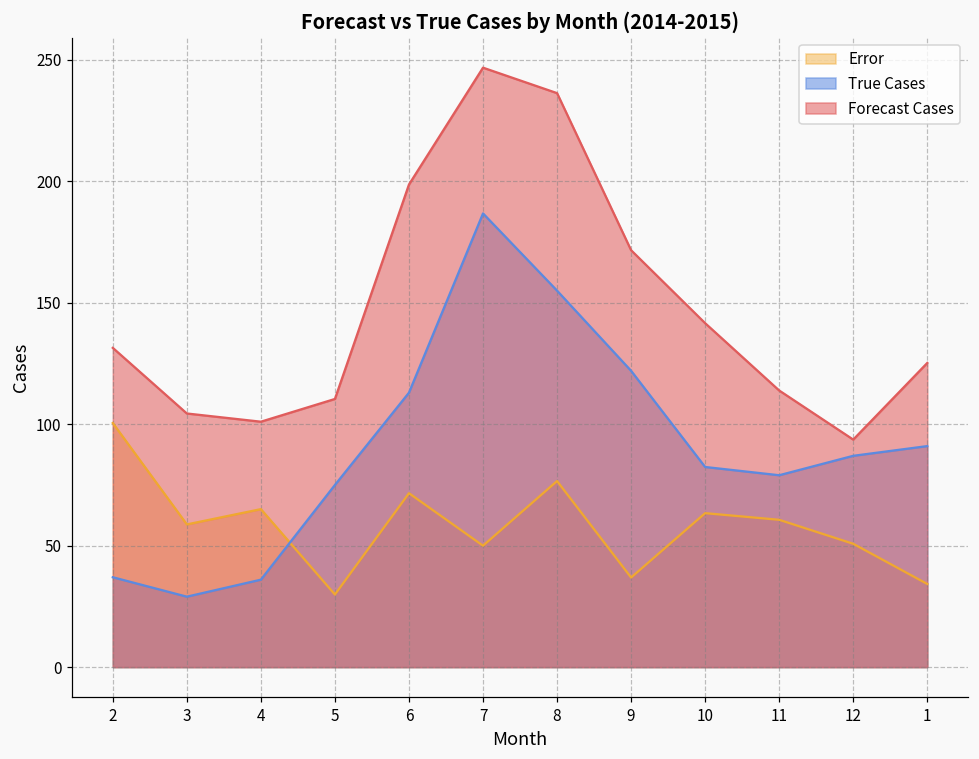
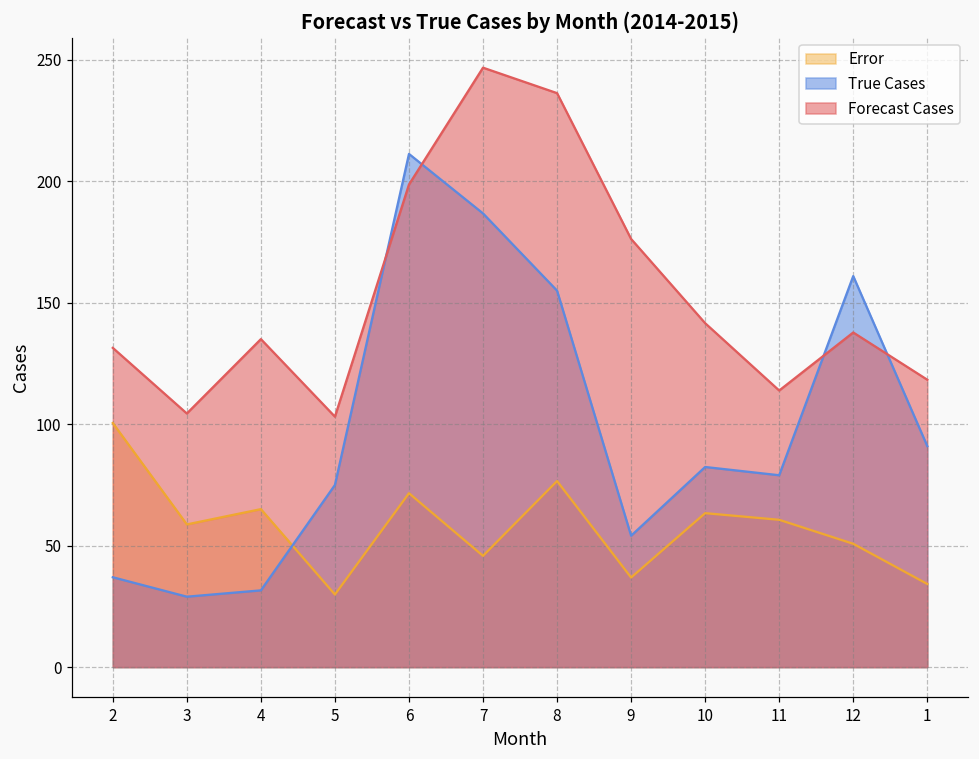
  {
    "Error": {
      "2": 100,
      "3": 59,
      "4": 65,
      "5": 30,
      "6": 72,
-     "7": 50,
+     "7": 46,
      "8": 77,
      "9": 37,
      "10": 63,
      "11": 61,
      "12": 51,
      "1": 34
    },
    "True Cases": {
      "2": 37,
      "3": 29,
-     "4": 36,
+     "4": 32,
      "5": 75,
-     "6": 113,
+     "6": 211,
      "7": 187,
      "8": 155,
-     "9": 122,
+     "9": 54,
      "10": 82,
      "11": 79,
-     "12": 87,
+     "12": 161,
      "1": 91
    },
    "Forecast Cases": {
      "2": 131,
      "3": 104,
-     "4": 101,
-     "5": 110,
+     "4": 135,
+     "5": 103,
      "6": 199,
      "7": 247,
      "8": 236,
-     "9": 172,
+     "9": 176,
      "10": 142,
      "11": 114,
-     "12": 94,
-     "1": 125
+     "12": 138,
+     "1": 118
    }
  }
